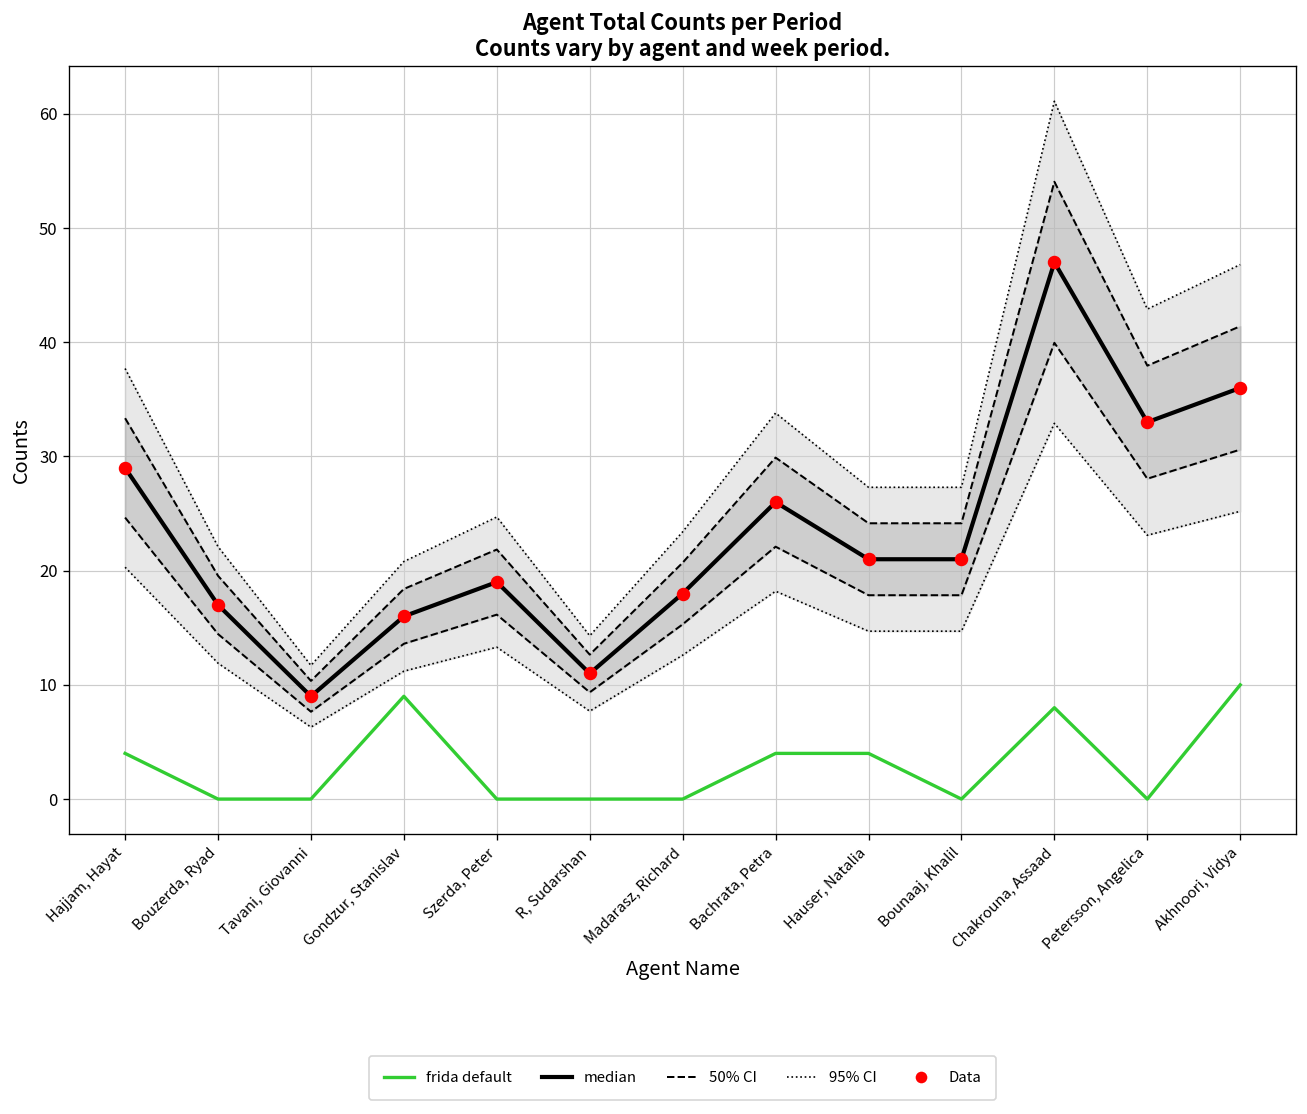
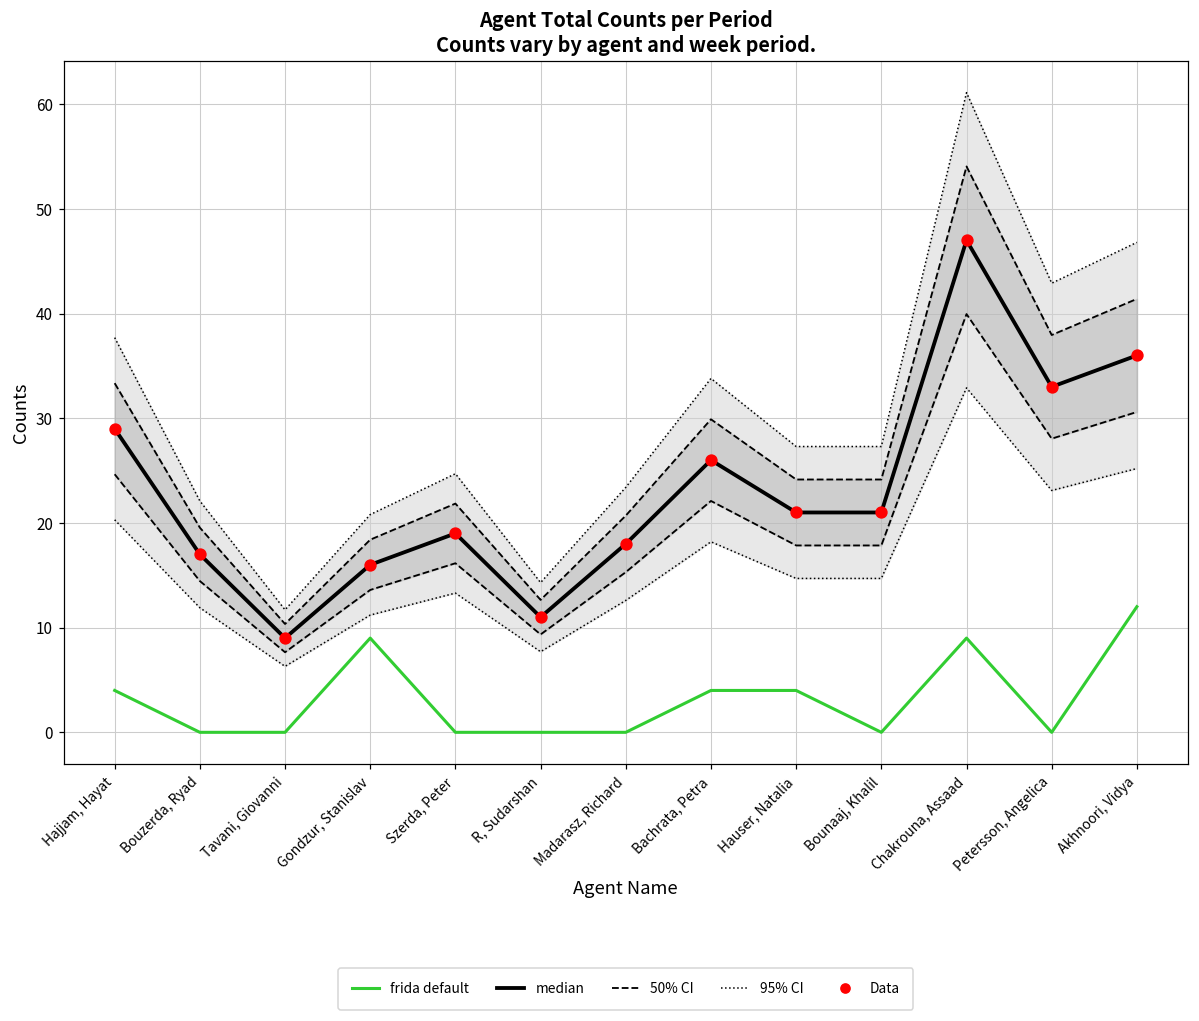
  {
    "frida default": {
      "Hajjam, Hayat": 4,
      "Bouzerda, Ryad": 0,
      "Tavani, Giovanni": 0,
      "Gondzur, Stanislav": 9,
      "Szerda, Peter": 0,
      "R, Sudarshan": 0,
      "Madarasz, Richard": 0,
      "Bachrata, Petra": 4,
      "Hauser, Natalia": 4,
      "Bounaaj, Khalil": 0,
-     "Chakrouna, Assaad": 8,
+     "Chakrouna, Assaad": 9,
      "Petersson, Angelica": 0,
-     "Akhnoori, Vidya": 10
+     "Akhnoori, Vidya": 12
    }
  }
